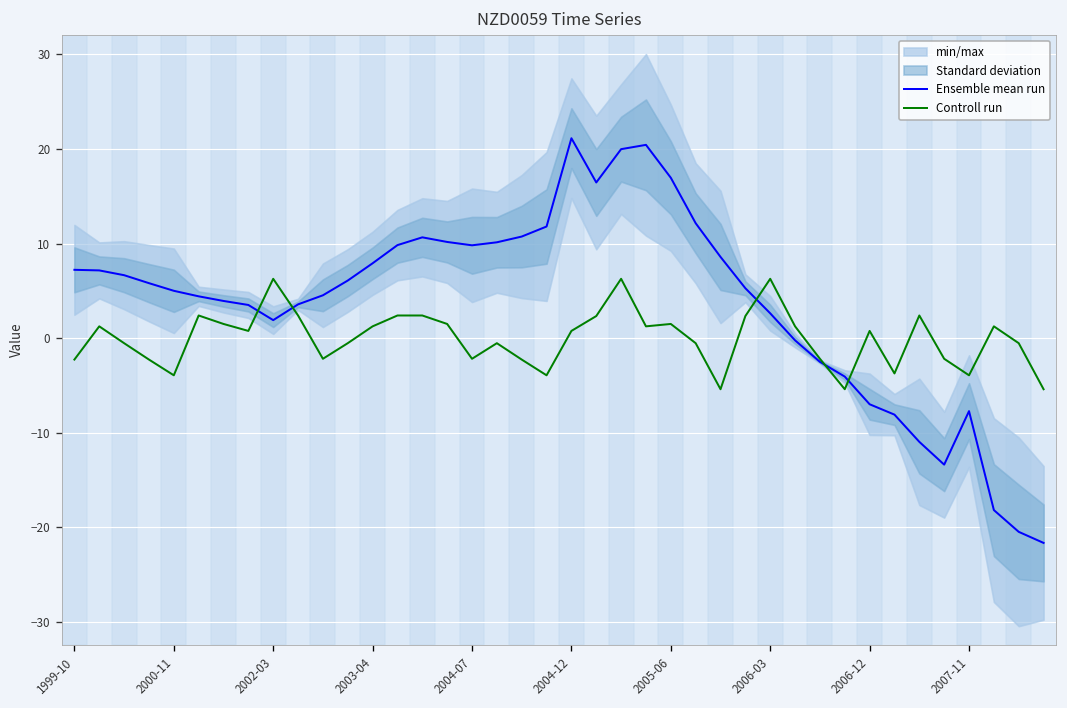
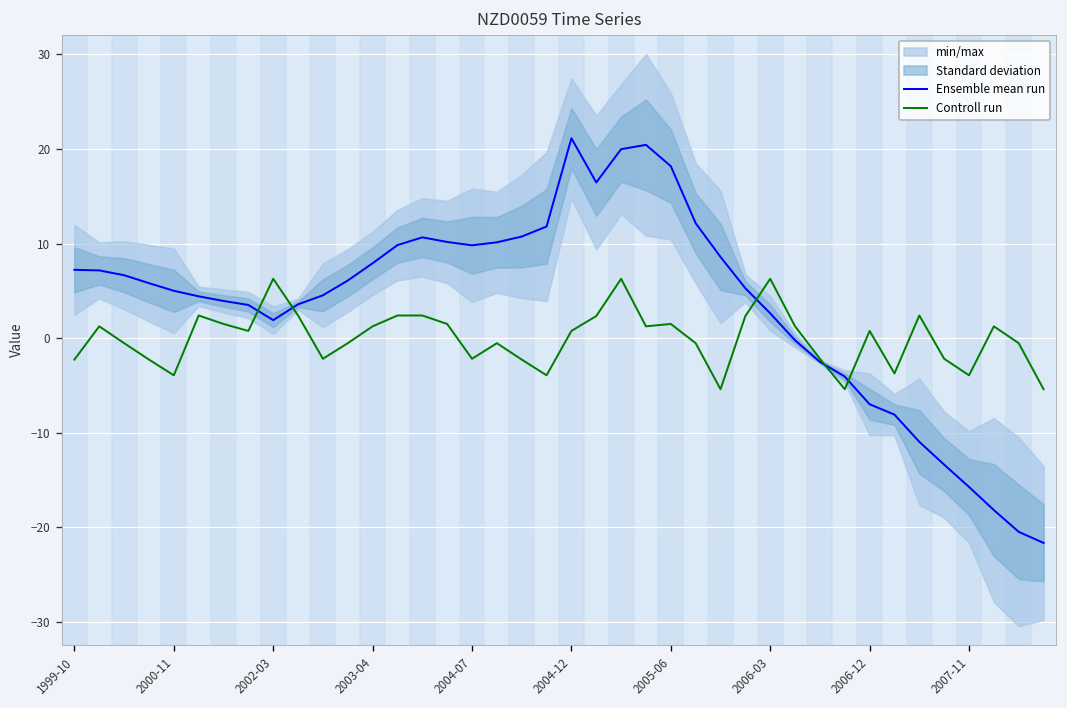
  {
    "Ensemble mean run": {
      "1999-10": 7,
      "2000-11": 5,
      "2002-03": 2,
      "2003-04": 8,
      "2004-07": 10,
      "2004-12": 21,
-     "2005-06": 17,
+     "2005-06": 18,
      "2006-03": 3,
      "2006-12": -7,
-     "2007-11": -8
+     "2007-11": -16
    },
    "Controll run": {
      "1999-10": -2,
      "2000-11": -4,
      "2002-03": 6,
      "2003-04": 1,
      "2004-07": -2,
      "2004-12": 1,
      "2005-06": 2,
      "2006-03": 6,
      "2006-12": 1,
      "2007-11": -4
    }
  }
